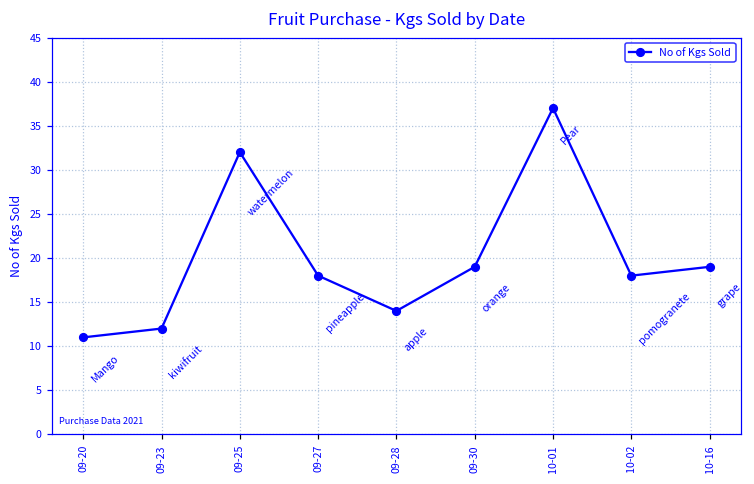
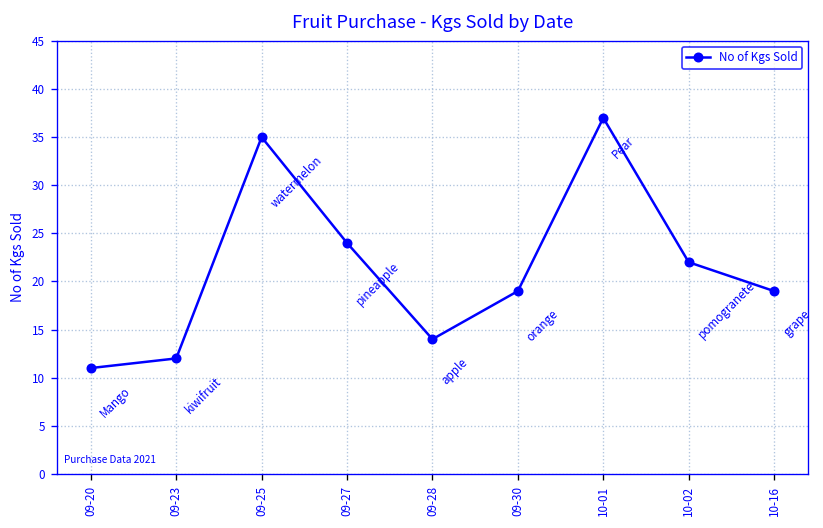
  {
    "09-20": 11,
    "09-23": 12,
-   "09-25": 32,
-   "09-27": 18,
+   "09-25": 35,
+   "09-27": 24,
    "09-28": 14,
    "09-30": 19,
    "10-01": 37,
-   "10-02": 18,
+   "10-02": 22,
    "10-16": 19
  }
